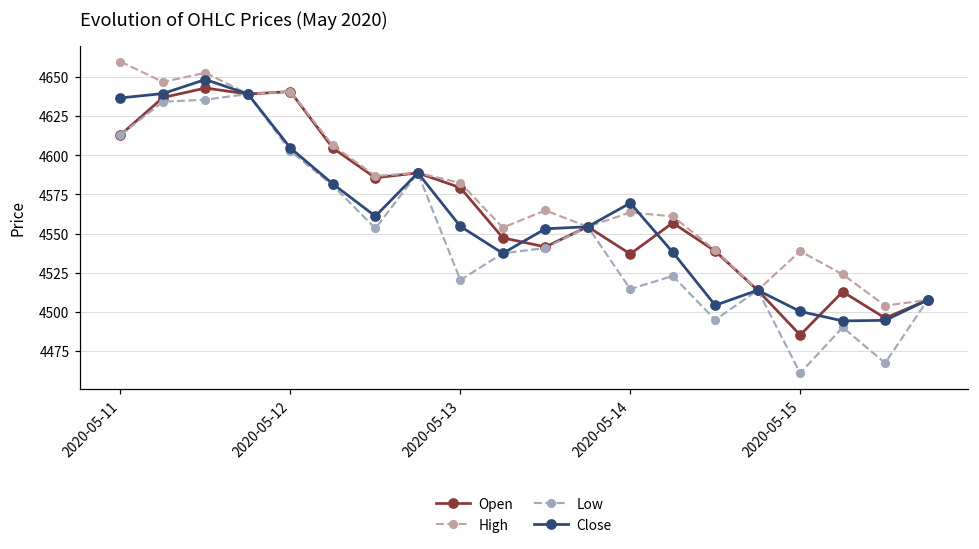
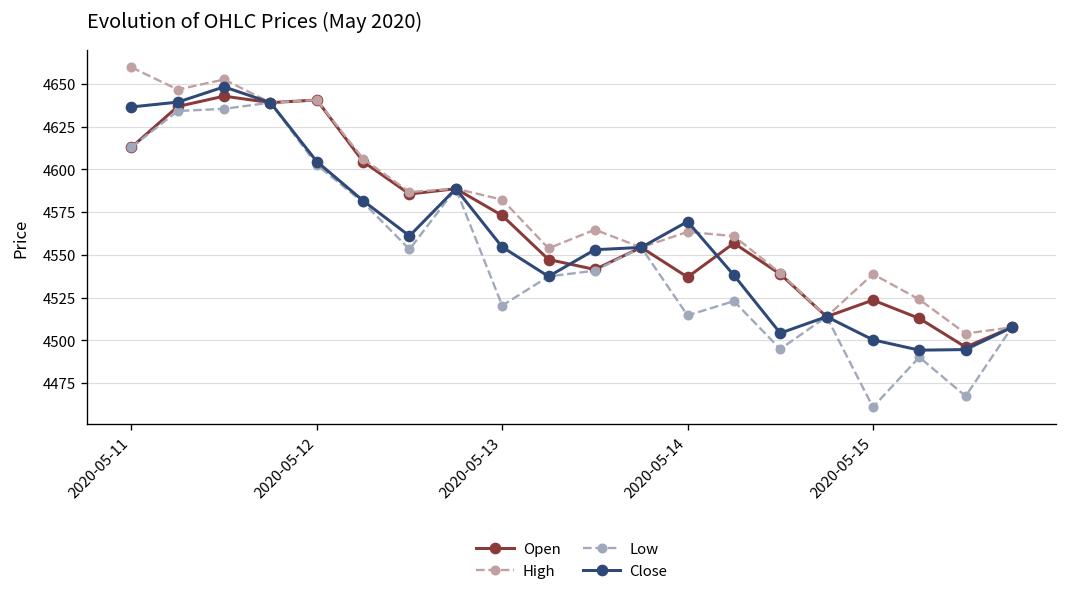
  {
    "Open": {
-     "2020-05-13": 4579,
+     "2020-05-13": 4573,
      "2020-05-14": 4537,
-     "2020-05-15": 4485
+     "2020-05-15": 4524
    },
    "Close": {
      "2020-05-11": 4637,
      "2020-05-12": 4605,
      "2020-05-13": 4555,
      "2020-05-14": 4569,
      "2020-05-15": 4500
    }
  }
